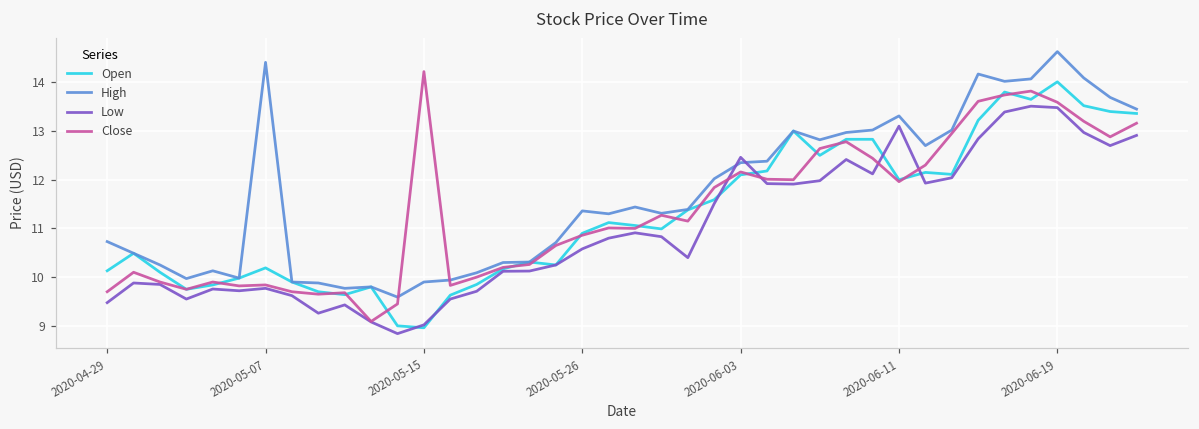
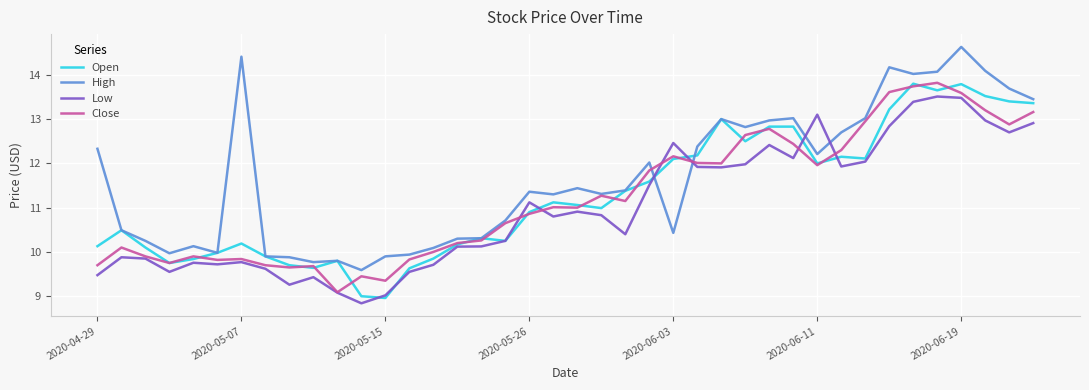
  {
    "Open": {
      "2020-04-29": 10.1,
      "2020-05-07": 10.2,
      "2020-05-15": 9.0,
      "2020-06-03": 12.1,
-     "2020-06-19": 14.0
+     "2020-06-19": 13.8
    },
    "High": {
-     "2020-04-29": 10.7,
+     "2020-04-29": 12.3,
      "2020-05-07": 14.4,
      "2020-05-15": 9.9,
      "2020-05-26": 11.4,
-     "2020-06-03": 12.4,
-     "2020-06-11": 13.3,
+     "2020-06-03": 10.4,
+     "2020-06-11": 12.2,
      "2020-06-19": 14.6
    },
    "Low": {
      "2020-04-29": 9.5,
      "2020-05-07": 9.8,
      "2020-05-15": 9.0,
-     "2020-05-26": 10.6,
+     "2020-05-26": 11.1,
      "2020-06-03": 12.5,
      "2020-06-11": 13.1,
      "2020-06-19": 13.5
    },
    "Close": {
      "2020-04-29": 9.7,
      "2020-05-07": 9.8,
-     "2020-05-15": 14.2,
+     "2020-05-15": 9.4,
      "2020-06-03": 12.2,
      "2020-06-19": 13.6
    }
  }
